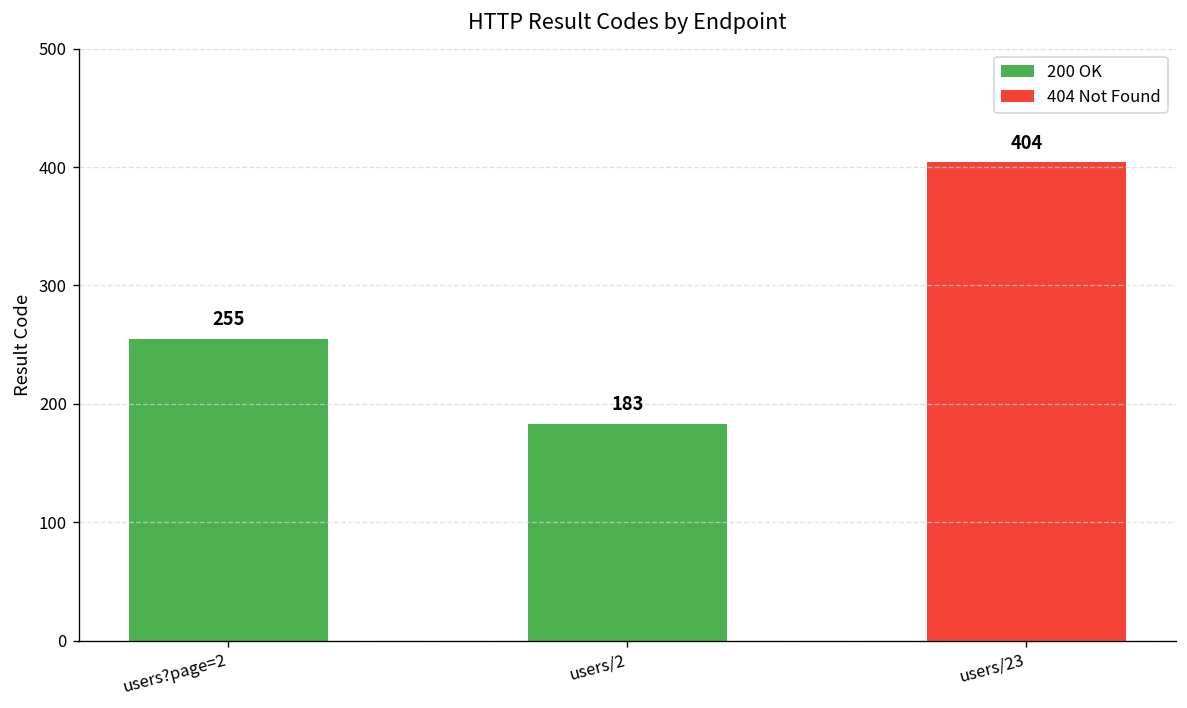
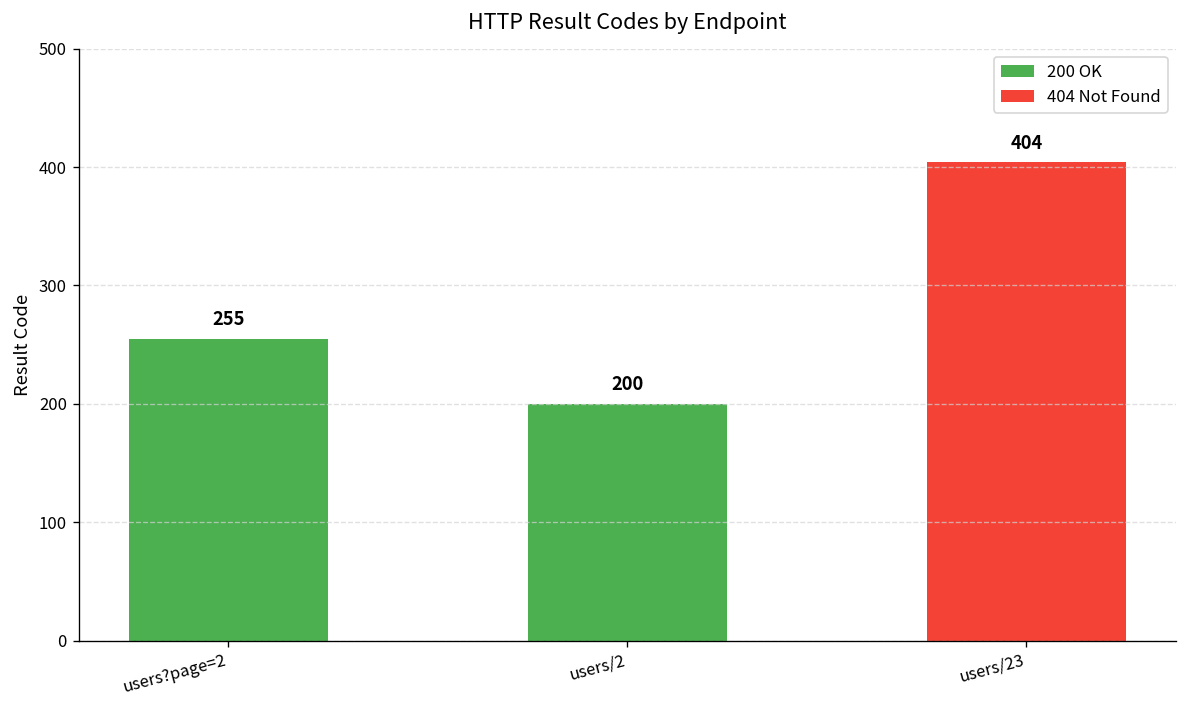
  {
    "users?page=2": 255,
-   "users/2": 183,
+   "users/2": 200,
    "users/23": 404
  }
